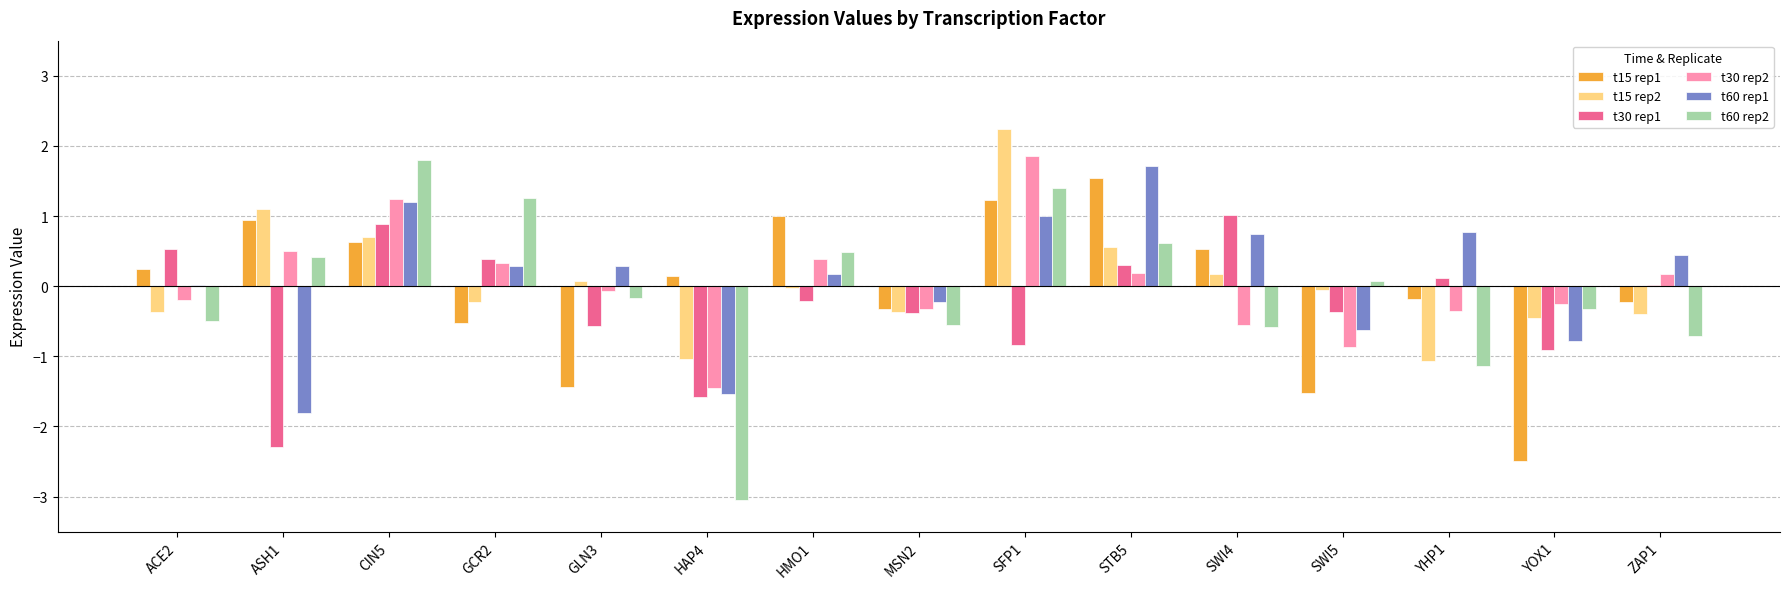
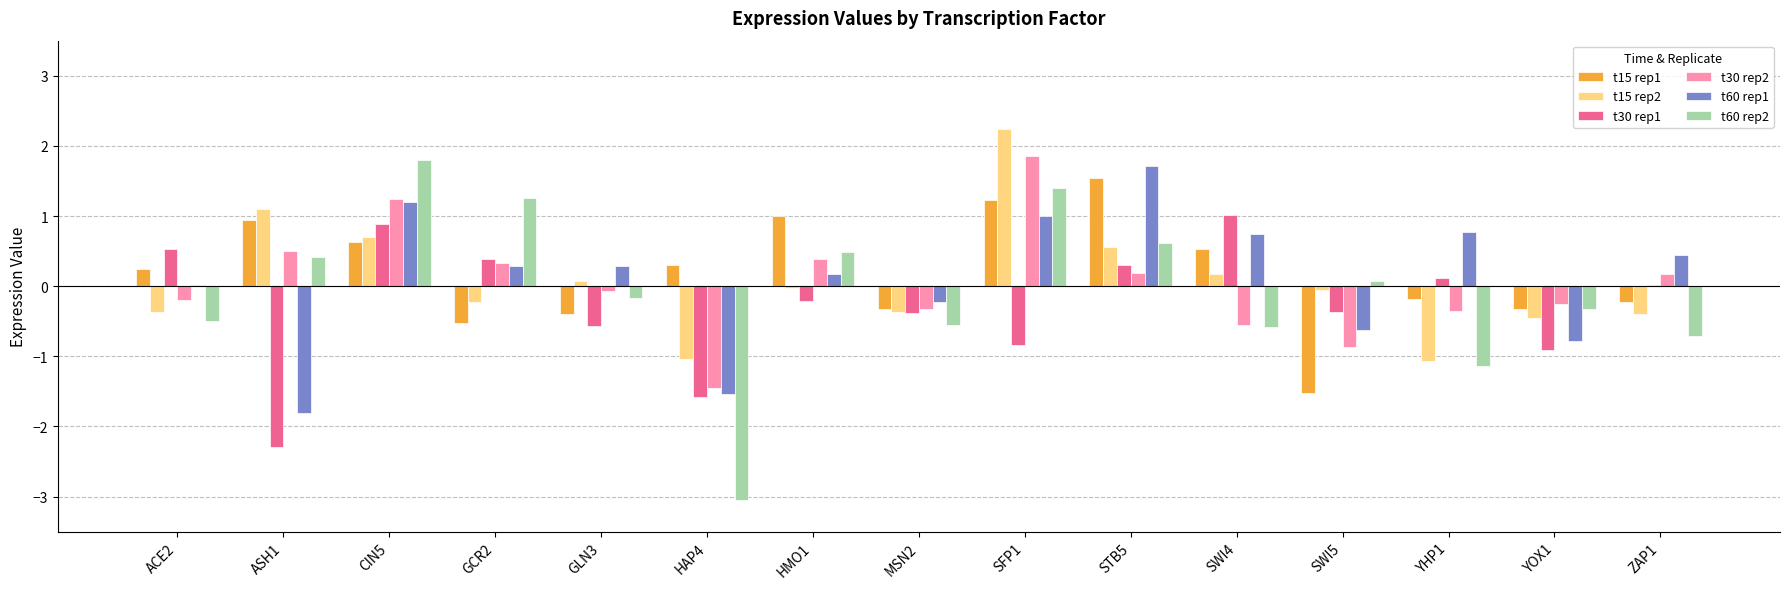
  {
    "t15 rep1": {
      "ACE2": 0.2,
      "ASH1": 0.9,
      "CIN5": 0.6,
      "GCR2": -0.5,
-     "GLN3": -1.4,
-     "HAP4": 0.1,
+     "GLN3": -0.4,
+     "HAP4": 0.3,
      "HMO1": 1.0,
      "MSN2": -0.3,
      "SFP1": 1.2,
      "STB5": 1.5,
      "SWI4": 0.5,
      "SWI5": -1.5,
      "YHP1": -0.2,
-     "YOX1": -2.5,
+     "YOX1": -0.3,
      "ZAP1": -0.2
    },
    "t15 rep2": {
      "ACE2": -0.4,
      "ASH1": 1.1,
      "CIN5": 0.7,
      "GCR2": -0.2,
      "GLN3": 0.1,
      "HAP4": -1.0,
      "MSN2": -0.4,
      "SFP1": 2.2,
      "STB5": 0.6,
      "SWI4": 0.2,
      "SWI5": 0.0,
      "YHP1": -1.1,
      "YOX1": -0.5,
      "ZAP1": -0.4
    },
    "t60 rep1": {
      "ASH1": -1.8,
      "CIN5": 1.2,
      "GCR2": 0.3,
      "GLN3": 0.3,
      "HAP4": -1.5,
      "HMO1": 0.2,
      "MSN2": -0.2,
      "SFP1": 1.0,
      "STB5": 1.7,
      "SWI4": 0.7,
      "SWI5": -0.6,
      "YHP1": 0.8,
      "YOX1": -0.8,
      "ZAP1": 0.4
    },
    "t60 rep2": {
      "ACE2": -0.5,
      "ASH1": 0.4,
      "CIN5": 1.8,
      "GCR2": 1.3,
      "GLN3": -0.2,
      "HAP4": -3.1,
      "HMO1": 0.5,
      "MSN2": -0.6,
      "SFP1": 1.4,
      "STB5": 0.6,
      "SWI4": -0.6,
      "SWI5": 0.1,
      "YHP1": -1.1,
      "YOX1": -0.3,
      "ZAP1": -0.7
    }
  }
